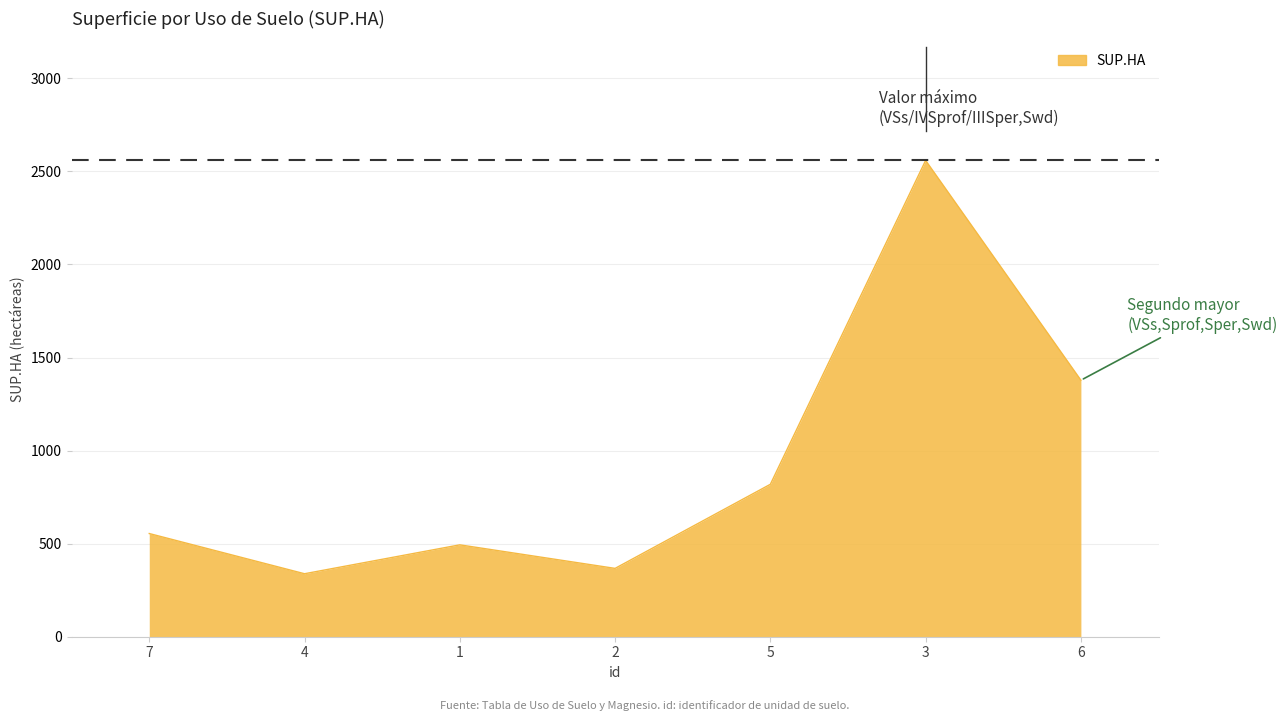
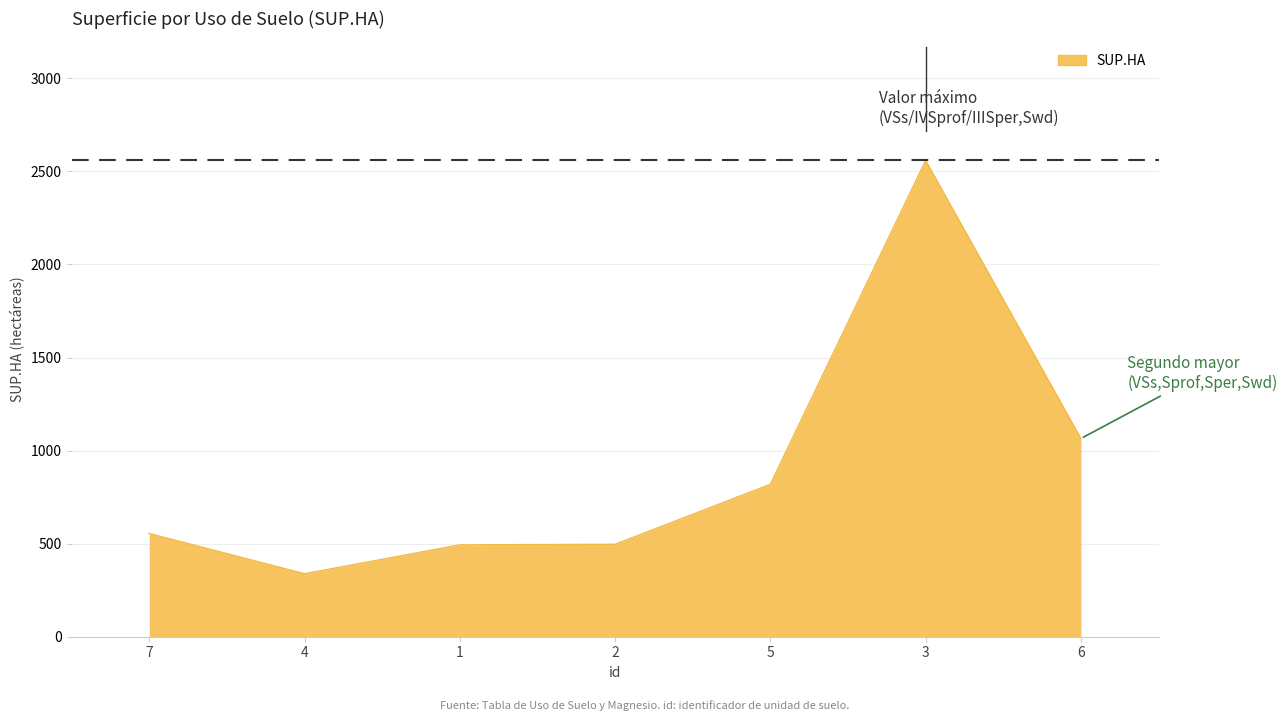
  {
    "7": 550,
    "4": 340,
    "1": 490,
-   "2": 370,
+   "2": 500,
    "5": 820,
    "3": 2560,
-   "6": 1380
+   "6": 1060
  }
